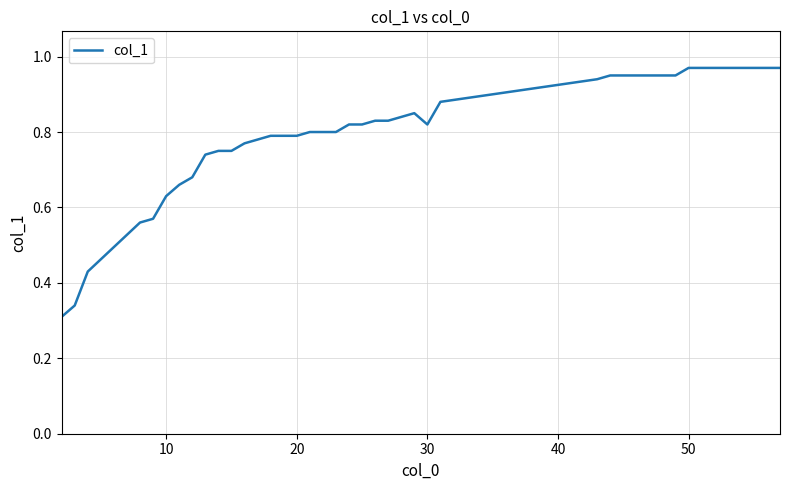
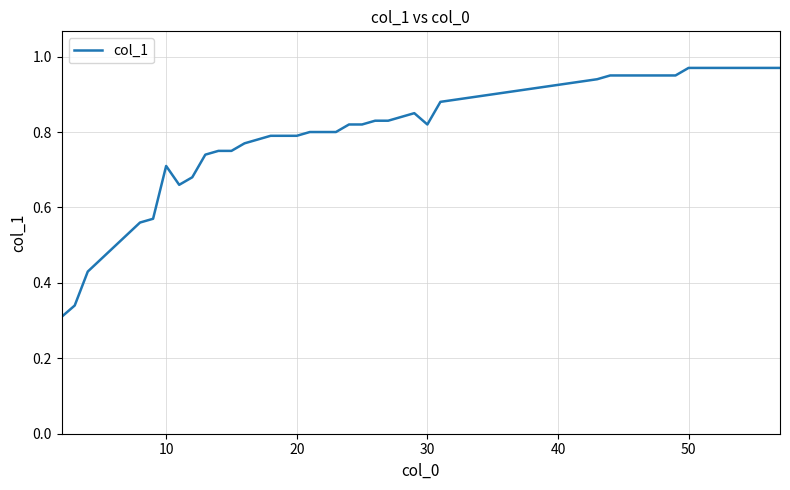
  {
-   "10": 0.63,
+   "10": 0.71,
    "20": 0.79,
    "30": 0.82,
    "50": 0.97
  }
